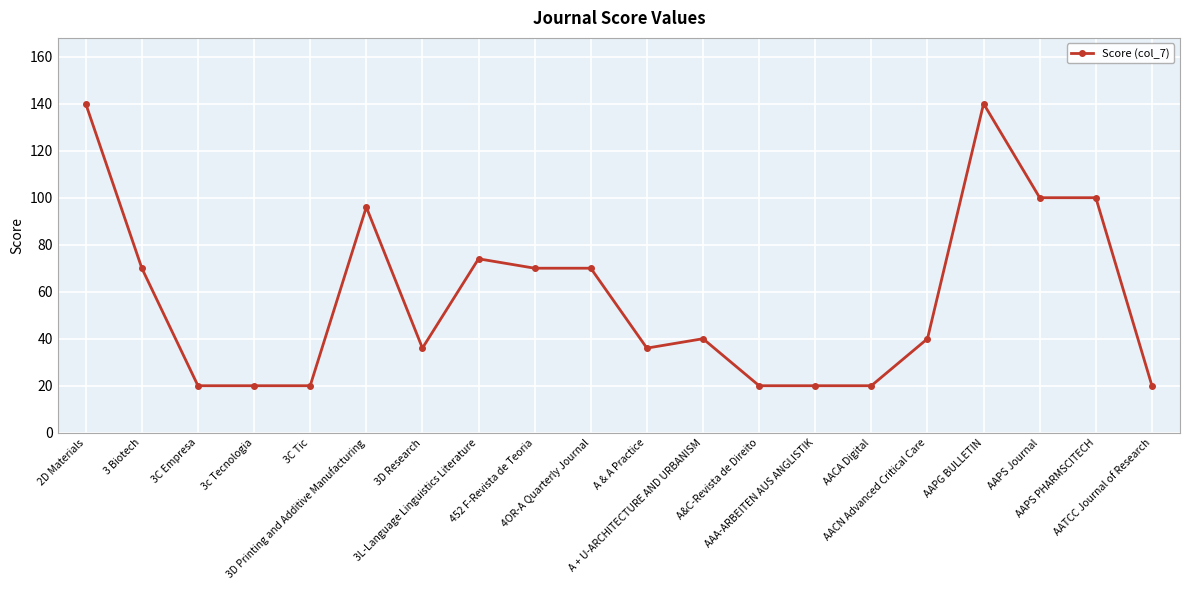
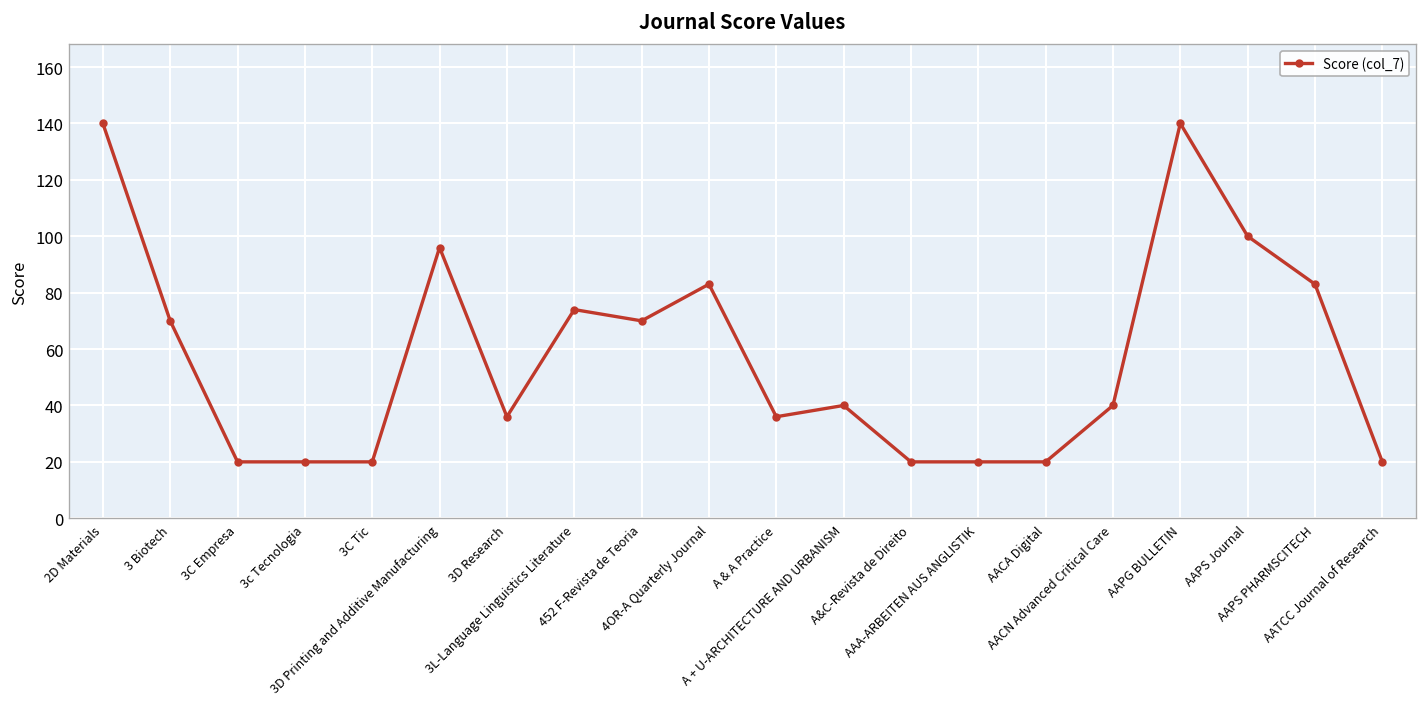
  {
    "2D Materials": 140,
    "3 Biotech": 70,
    "3C Empresa": 20,
    "3c Tecnologia": 20,
    "3C Tic": 20,
    "3D Printing and Additive Manufacturing": 96,
    "3D Research": 36,
    "3L-Language Linguistics Literature": 74,
    "452 F-Revista de Teoria": 70,
-   "4OR-A Quarterly Journal": 70,
+   "4OR-A Quarterly Journal": 83,
    "A & A Practice": 36,
    "A + U-ARCHITECTURE AND URBANISM": 40,
    "A&C-Revista de Direito": 20,
    "AAA-ARBEITEN AUS ANGLISTIK": 20,
    "AACA Digital": 20,
    "AACN Advanced Critical Care": 40,
    "AAPG BULLETIN": 140,
    "AAPS Journal": 100,
-   "AAPS PHARMSCITECH": 100,
+   "AAPS PHARMSCITECH": 83,
    "AATCC Journal of Research": 20
  }
